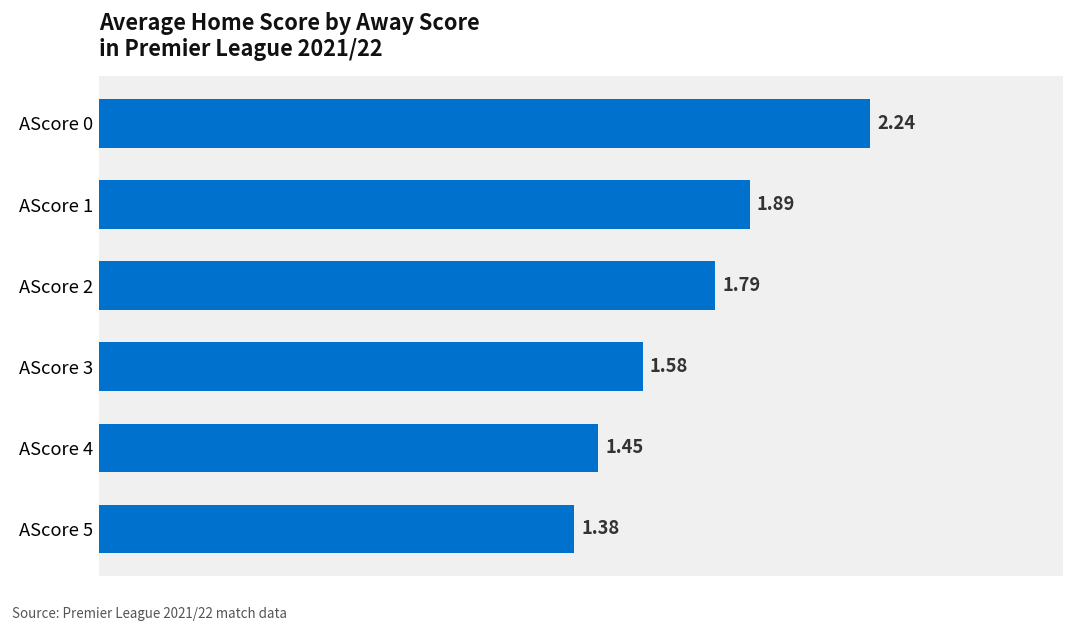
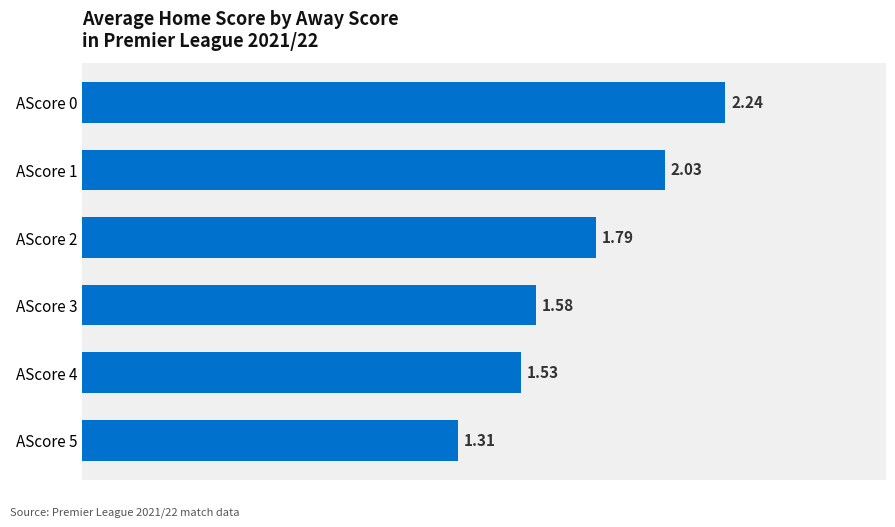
  {
    "AScore 0": 2.24,
-   "AScore 1": 1.89,
+   "AScore 1": 2.03,
    "AScore 2": 1.79,
    "AScore 3": 1.58,
-   "AScore 4": 1.45,
-   "AScore 5": 1.38
+   "AScore 4": 1.53,
+   "AScore 5": 1.31
  }
